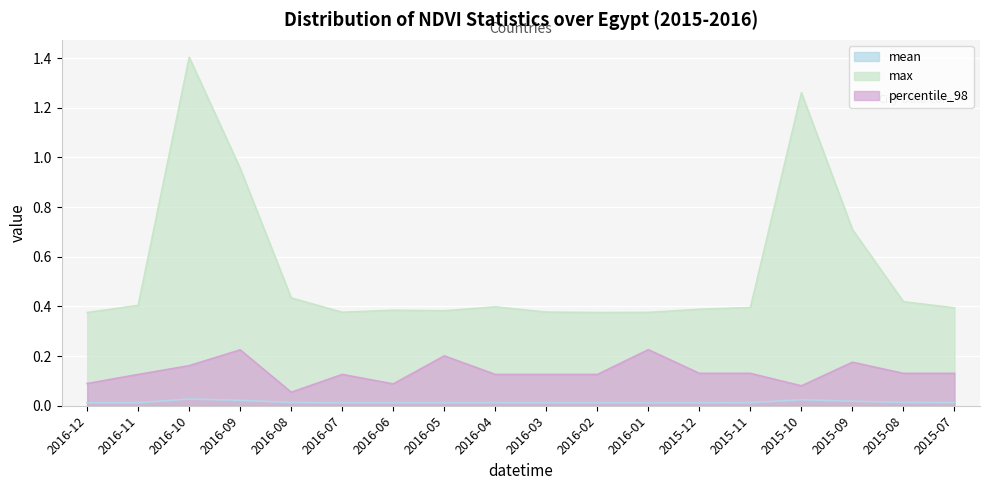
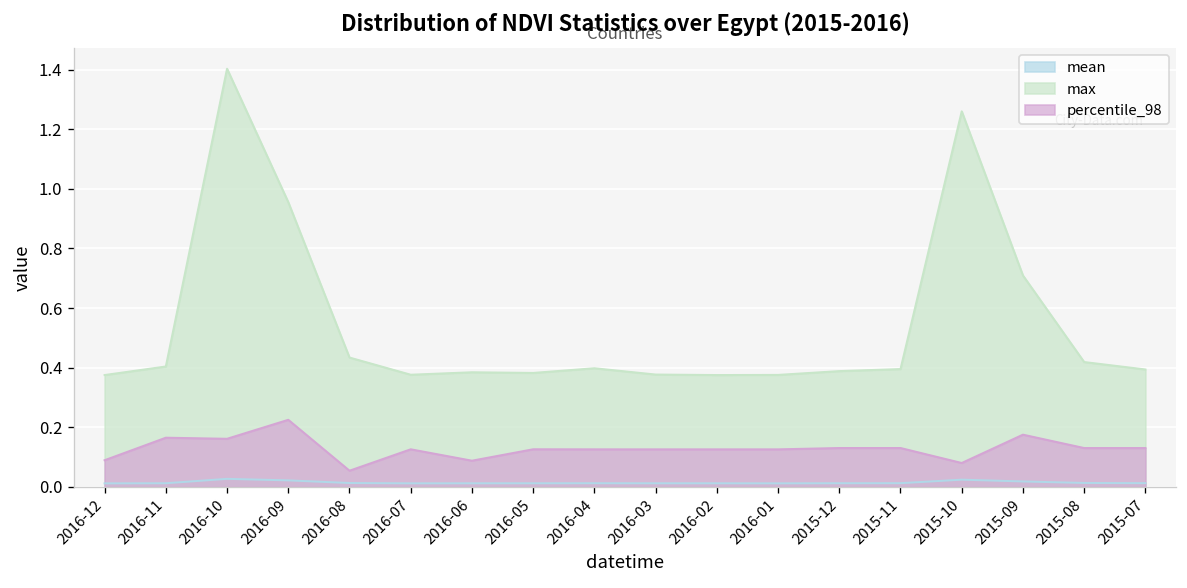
  {
    "percentile_98": {
      "2016-12": 0.09,
-     "2016-11": 0.13,
+     "2016-11": 0.17,
      "2016-10": 0.16,
      "2016-09": 0.23,
      "2016-08": 0.05,
      "2016-07": 0.13,
      "2016-06": 0.09,
-     "2016-05": 0.20,
+     "2016-05": 0.13,
      "2016-04": 0.13,
      "2016-03": 0.13,
      "2016-02": 0.13,
-     "2016-01": 0.23,
+     "2016-01": 0.13,
      "2015-12": 0.13,
      "2015-11": 0.13,
      "2015-10": 0.08,
      "2015-09": 0.18,
      "2015-08": 0.13,
      "2015-07": 0.13
    }
  }
